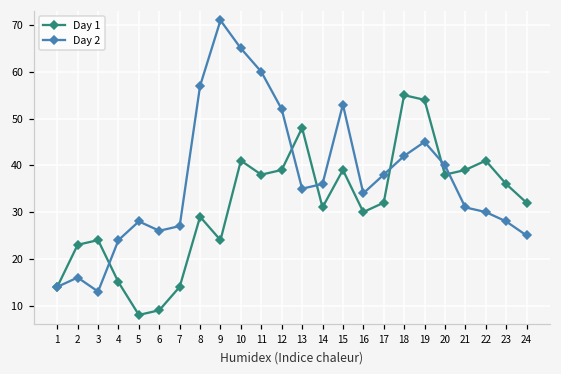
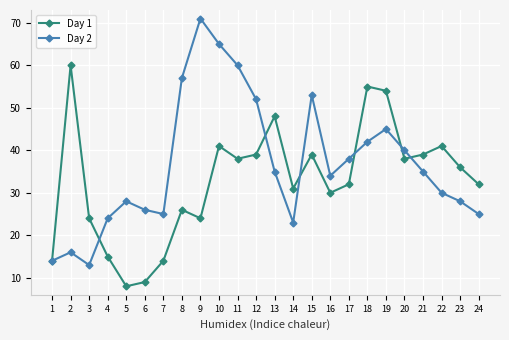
  {
    "Day 1": {
-     "2": 23,
+     "2": 60,
      "3": 24,
      "4": 15,
      "5": 8,
      "6": 9,
      "7": 14,
-     "8": 29,
+     "8": 26,
      "9": 24,
      "10": 41,
      "11": 38,
      "12": 39,
      "13": 48,
      "14": 31,
      "15": 39,
      "16": 30,
      "17": 32,
      "18": 55,
      "19": 54,
      "20": 38,
      "21": 39,
      "22": 41,
      "23": 36,
      "24": 32
    },
    "Day 2": {
      "2": 16,
      "3": 13,
      "4": 24,
      "5": 28,
      "6": 26,
-     "7": 27,
+     "7": 25,
      "8": 57,
      "9": 71,
      "10": 65,
      "11": 60,
      "12": 52,
      "13": 35,
-     "14": 36,
+     "14": 23,
      "15": 53,
      "16": 34,
      "17": 38,
      "18": 42,
      "19": 45,
      "20": 40,
-     "21": 31,
+     "21": 35,
      "22": 30,
      "23": 28,
      "24": 25
    }
  }
